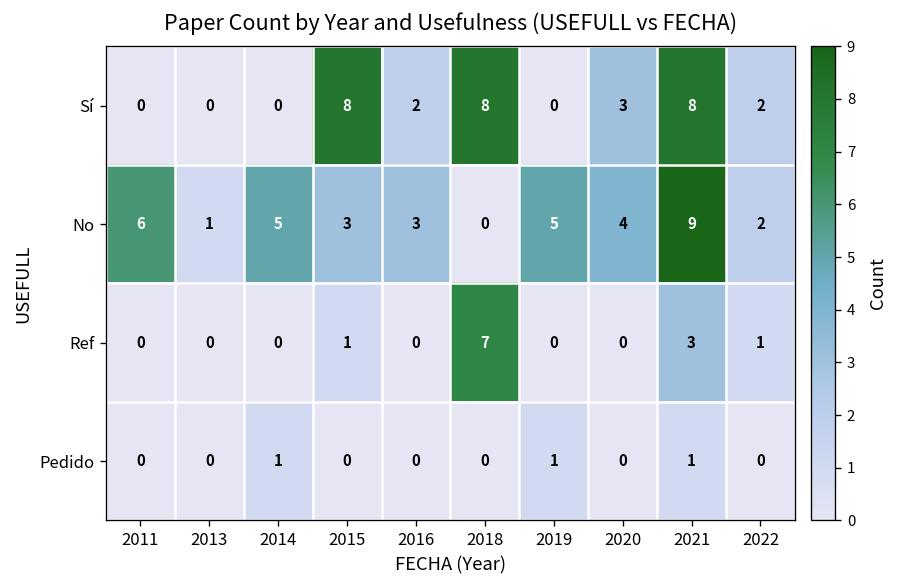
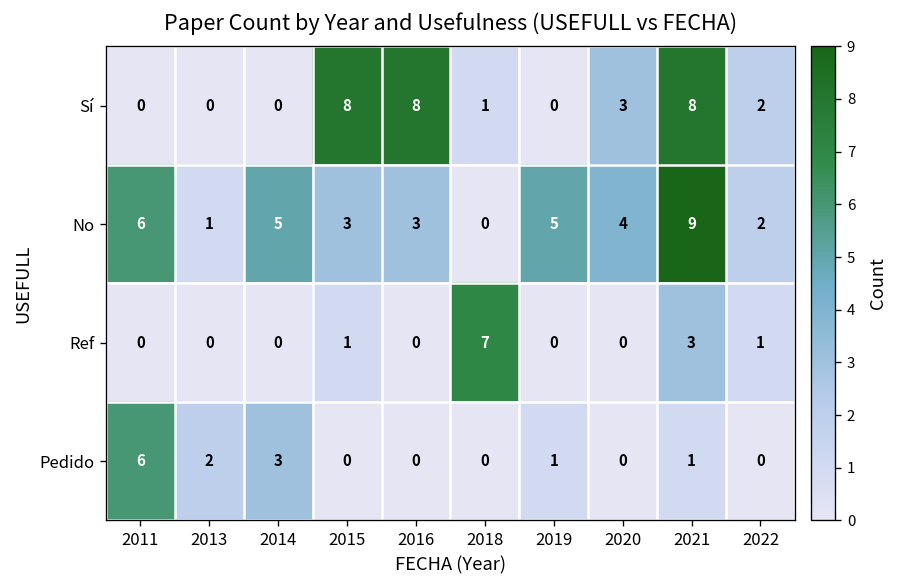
  {
    "Sí": {
      "2011": 0,
      "2013": 0,
      "2014": 0,
      "2015": 8,
-     "2016": 2,
-     "2018": 8,
+     "2016": 8,
+     "2018": 1,
      "2019": 0,
      "2020": 3,
      "2021": 8,
      "2022": 2
    },
    "No": {
      "2011": 6,
      "2013": 1,
      "2014": 5,
      "2015": 3,
      "2016": 3,
      "2018": 0,
      "2019": 5,
      "2020": 4,
      "2021": 9,
      "2022": 2
    },
    "Ref": {
      "2011": 0,
      "2013": 0,
      "2014": 0,
      "2015": 1,
      "2016": 0,
      "2018": 7,
      "2019": 0,
      "2020": 0,
      "2021": 3,
      "2022": 1
    },
    "Pedido": {
-     "2011": 0,
-     "2013": 0,
-     "2014": 1,
+     "2011": 6,
+     "2013": 2,
+     "2014": 3,
      "2015": 0,
      "2016": 0,
      "2018": 0,
      "2019": 1,
      "2020": 0,
      "2021": 1,
      "2022": 0
    }
  }
